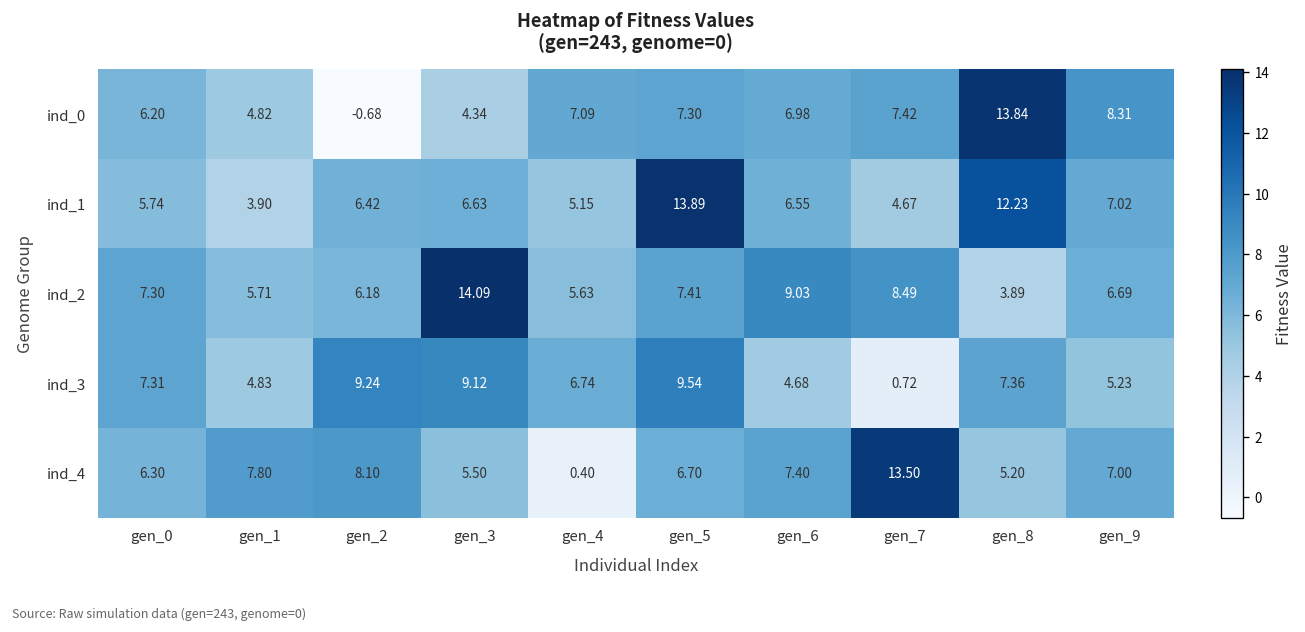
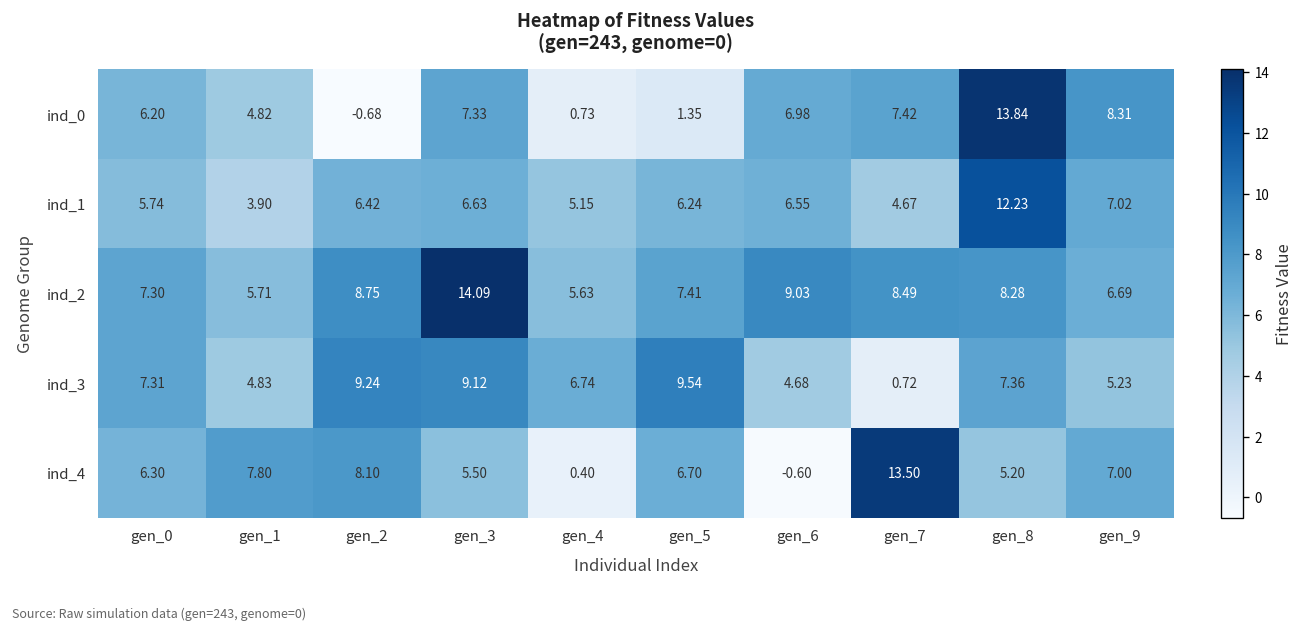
  {
    "ind_0": {
      "gen_0": 6.20,
      "gen_1": 4.82,
      "gen_2": -0.68,
-     "gen_3": 4.34,
-     "gen_4": 7.09,
-     "gen_5": 7.30,
+     "gen_3": 7.33,
+     "gen_4": 0.73,
+     "gen_5": 1.35,
      "gen_6": 6.98,
      "gen_7": 7.42,
      "gen_8": 13.84,
      "gen_9": 8.31
    },
    "ind_1": {
      "gen_0": 5.74,
      "gen_1": 3.90,
      "gen_2": 6.42,
      "gen_3": 6.63,
      "gen_4": 5.15,
-     "gen_5": 13.89,
+     "gen_5": 6.24,
      "gen_6": 6.55,
      "gen_7": 4.67,
      "gen_8": 12.23,
      "gen_9": 7.02
    },
    "ind_2": {
      "gen_0": 7.30,
      "gen_1": 5.71,
-     "gen_2": 6.18,
+     "gen_2": 8.75,
      "gen_3": 14.09,
      "gen_4": 5.63,
      "gen_5": 7.41,
      "gen_6": 9.03,
      "gen_7": 8.49,
-     "gen_8": 3.89,
+     "gen_8": 8.28,
      "gen_9": 6.69
    },
    "ind_3": {
      "gen_0": 7.31,
      "gen_1": 4.83,
      "gen_2": 9.24,
      "gen_3": 9.12,
      "gen_4": 6.74,
      "gen_5": 9.54,
      "gen_6": 4.68,
      "gen_7": 0.72,
      "gen_8": 7.36,
      "gen_9": 5.23
    },
    "ind_4": {
      "gen_0": 6.30,
      "gen_1": 7.80,
      "gen_2": 8.10,
      "gen_3": 5.50,
      "gen_4": 0.40,
      "gen_5": 6.70,
-     "gen_6": 7.40,
+     "gen_6": -0.60,
      "gen_7": 13.50,
      "gen_8": 5.20,
      "gen_9": 7.00
    }
  }
